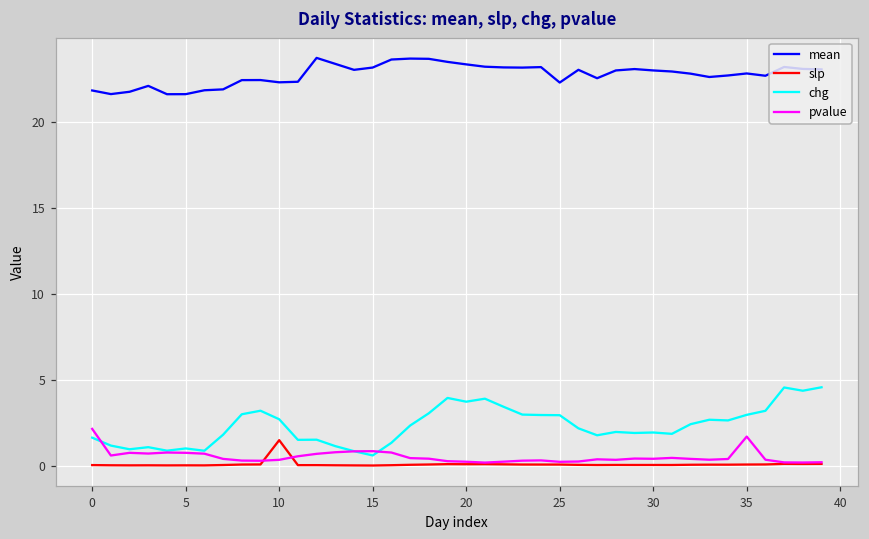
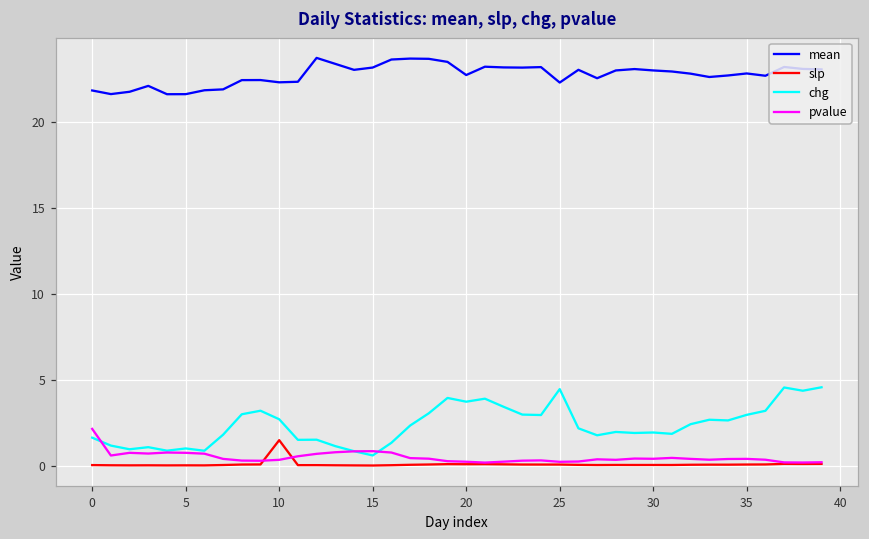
  {
    "mean": {
      "0": 21.9,
      "5": 21.6,
      "10": 22.3,
      "15": 23.2,
-     "20": 23.4,
+     "20": 22.8,
      "25": 22.3,
      "30": 23.0,
      "35": 22.9
    },
    "slp": {
      "0": 0.0,
      "5": 0.0,
      "10": 1.5,
      "15": 0.0,
      "30": 0.0,
      "35": 0.1
    },
    "chg": {
      "0": 1.6,
      "5": 1.0,
      "10": 2.7,
      "15": 0.6,
      "20": 3.7,
-     "25": 2.9,
+     "25": 4.5,
      "30": 1.9,
      "35": 3.0
    },
    "pvalue": {
      "0": 2.1,
      "5": 0.8,
      "10": 0.3,
      "15": 0.8,
      "30": 0.4,
-     "35": 1.7
+     "35": 0.4
    }
  }
